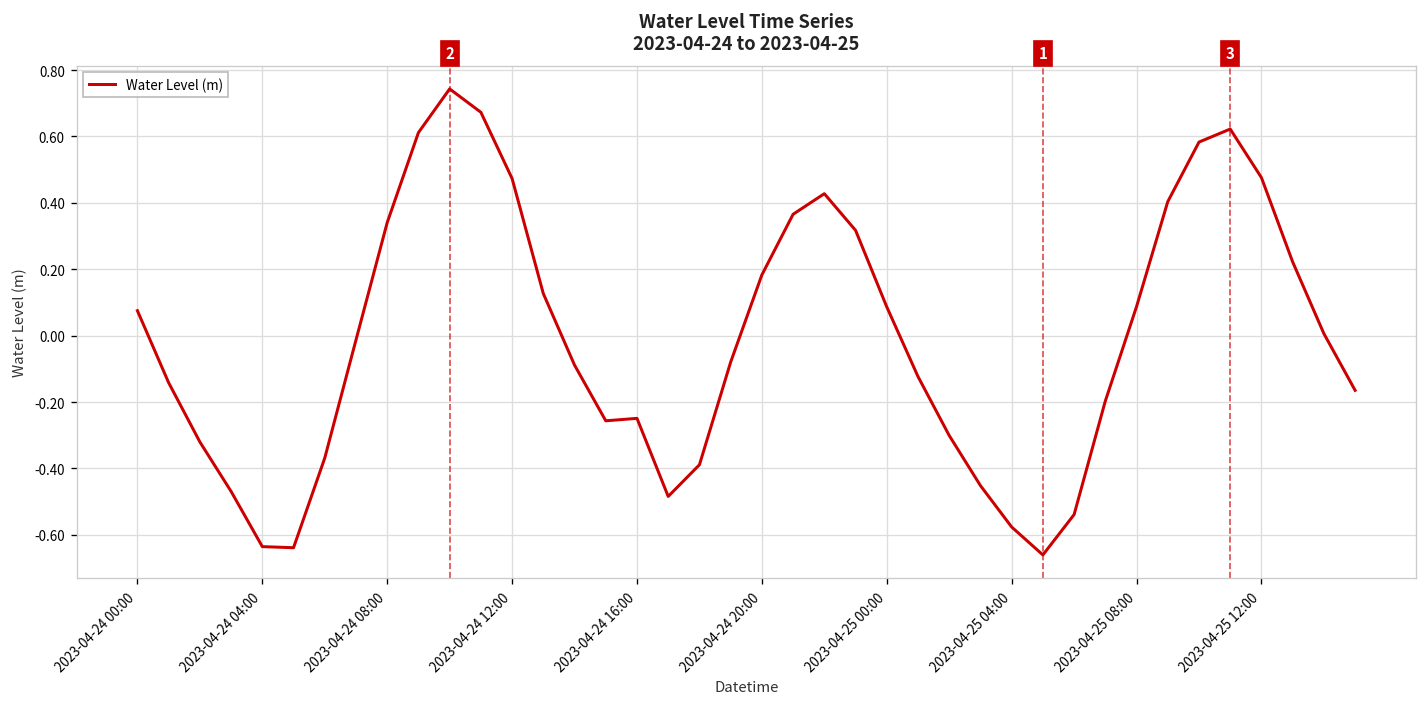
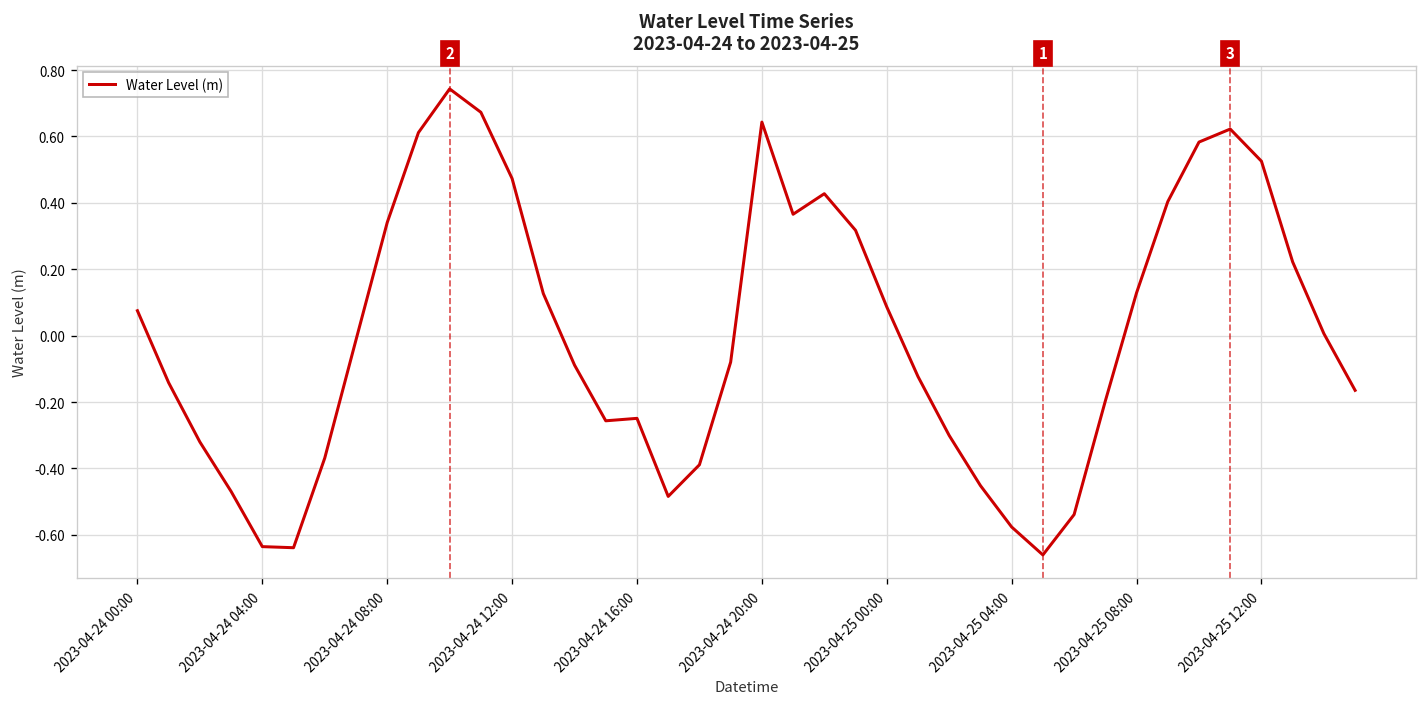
  {
    "2023-04-24 00:00": 0.08,
    "2023-04-24 04:00": -0.64,
    "2023-04-24 08:00": 0.34,
    "2023-04-24 12:00": 0.47,
    "2023-04-24 16:00": -0.25,
-   "2023-04-24 20:00": 0.18,
+   "2023-04-24 20:00": 0.64,
    "2023-04-25 00:00": 0.09,
    "2023-04-25 04:00": -0.58,
-   "2023-04-25 08:00": 0.09,
-   "2023-04-25 12:00": 0.48
+   "2023-04-25 08:00": 0.13,
+   "2023-04-25 12:00": 0.53
  }
